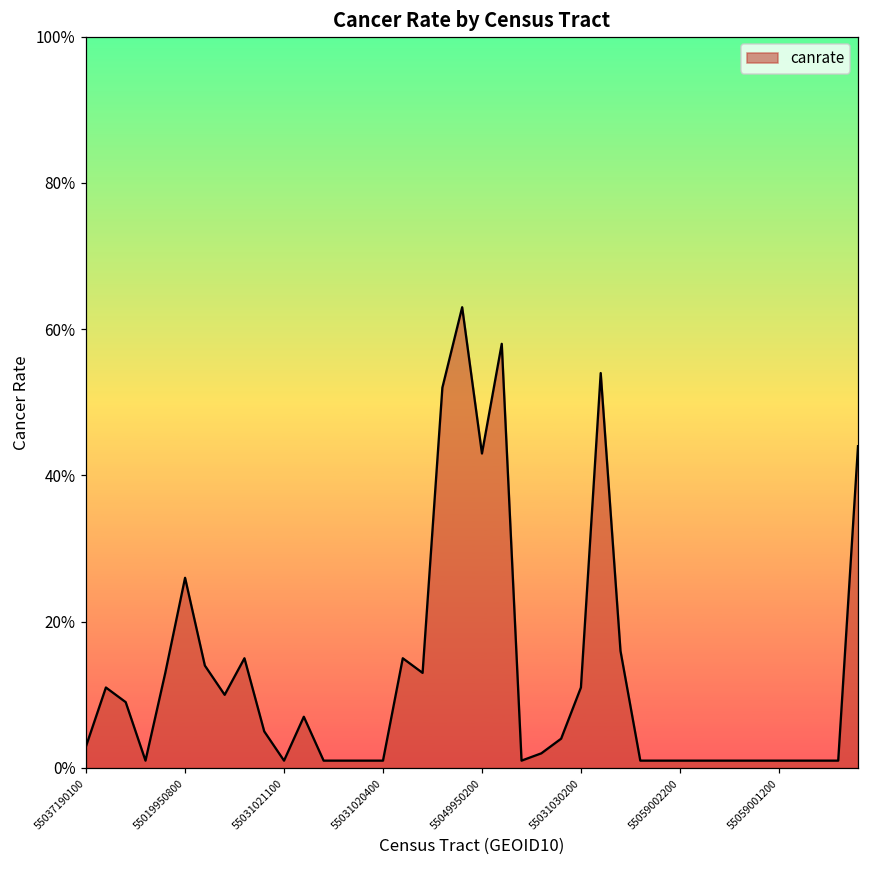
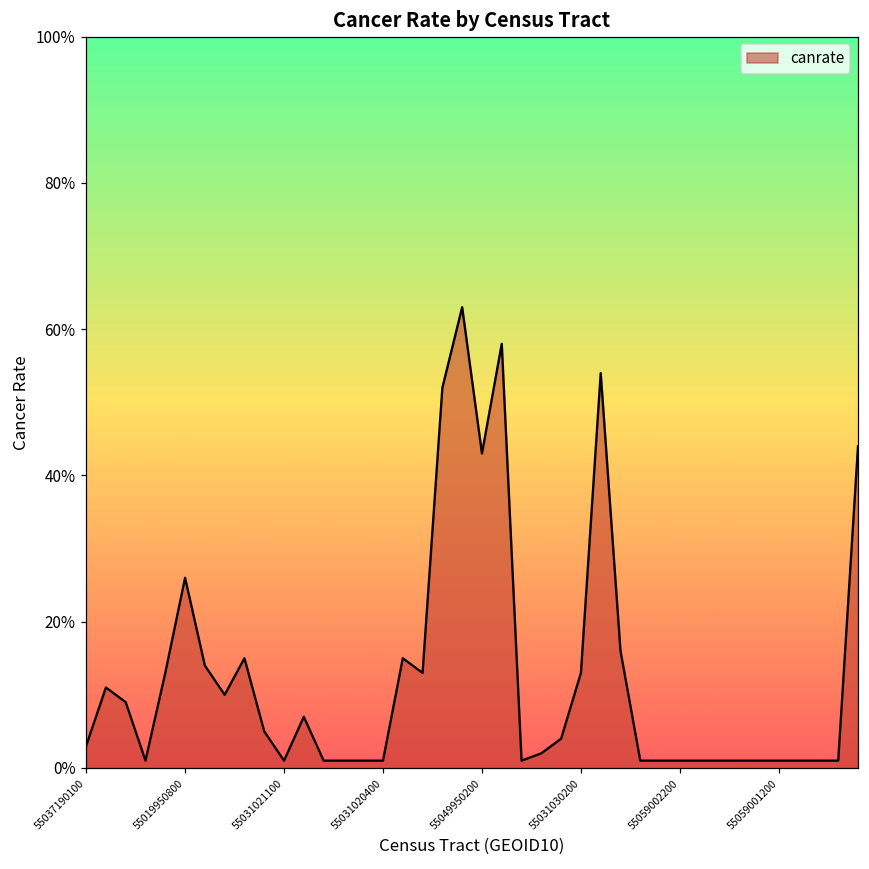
  {
    "55037190100": "3%",
    "55019950800": "26%",
    "55031021100": "1%",
    "55031020400": "1%",
    "55049950200": "43%",
-   "55031030200": "11%",
+   "55031030200": "13%",
    "55059002200": "1%",
    "55059001200": "1%"
  }
